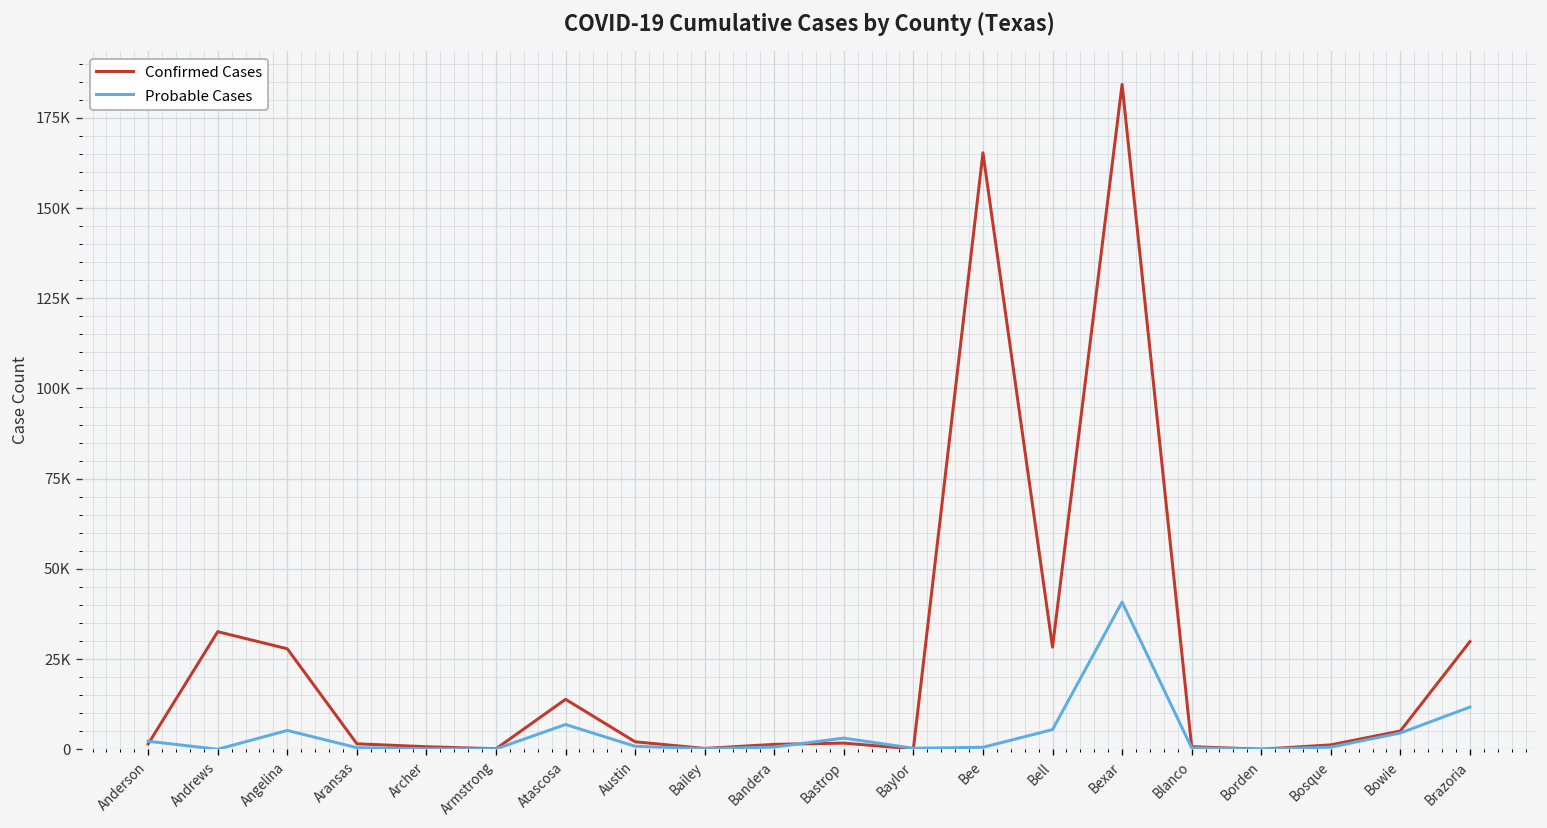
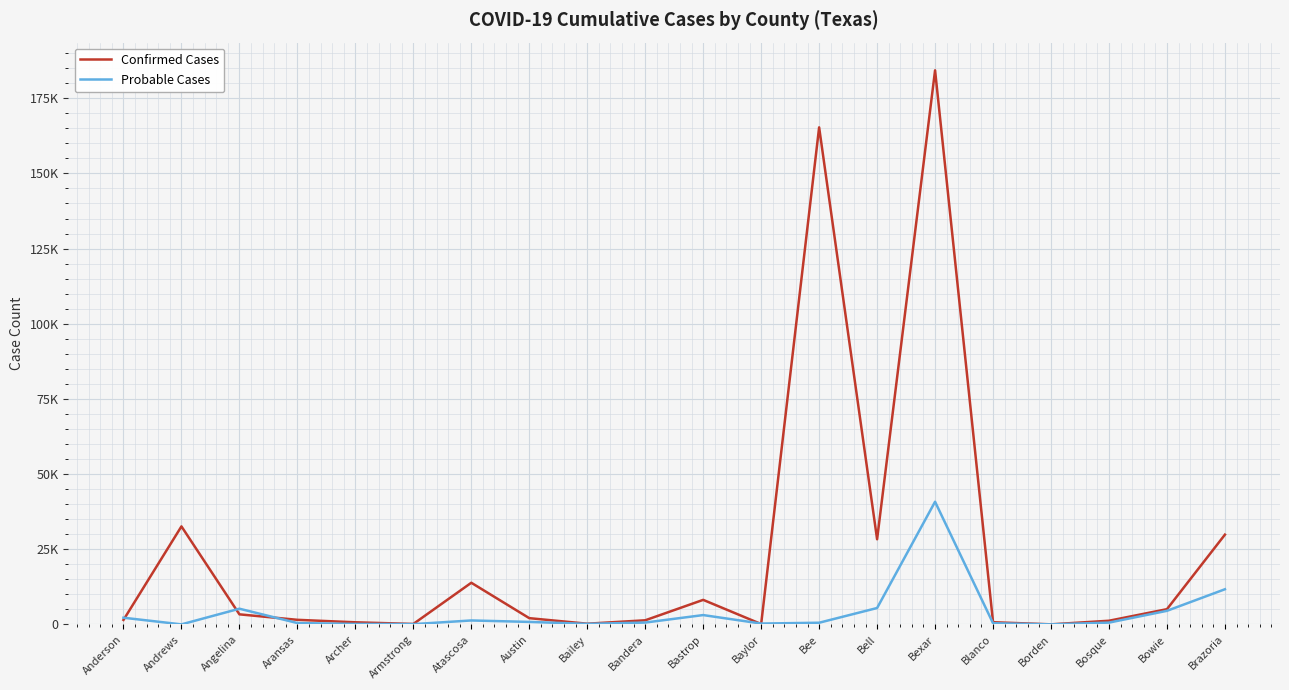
  {
    "Confirmed Cases": {
      "Andrews": 33000,
-     "Angelina": 28000,
+     "Angelina": 3000,
      "Aransas": 2000,
      "Atascosa": 14000,
      "Austin": 2000,
-     "Bastrop": 2000,
+     "Bastrop": 8000,
      "Bee": 165000,
      "Bell": 28000,
      "Bexar": 184000,
      "Brazoria": 30000
    },
    "Probable Cases": {
      "Andrews": 0,
      "Angelina": 5000,
      "Aransas": 0,
-     "Atascosa": 7000,
+     "Atascosa": 1000,
      "Austin": 1000,
      "Bastrop": 3000,
      "Bee": 1000,
      "Bell": 5000,
      "Bexar": 41000,
      "Brazoria": 12000
    }
  }
